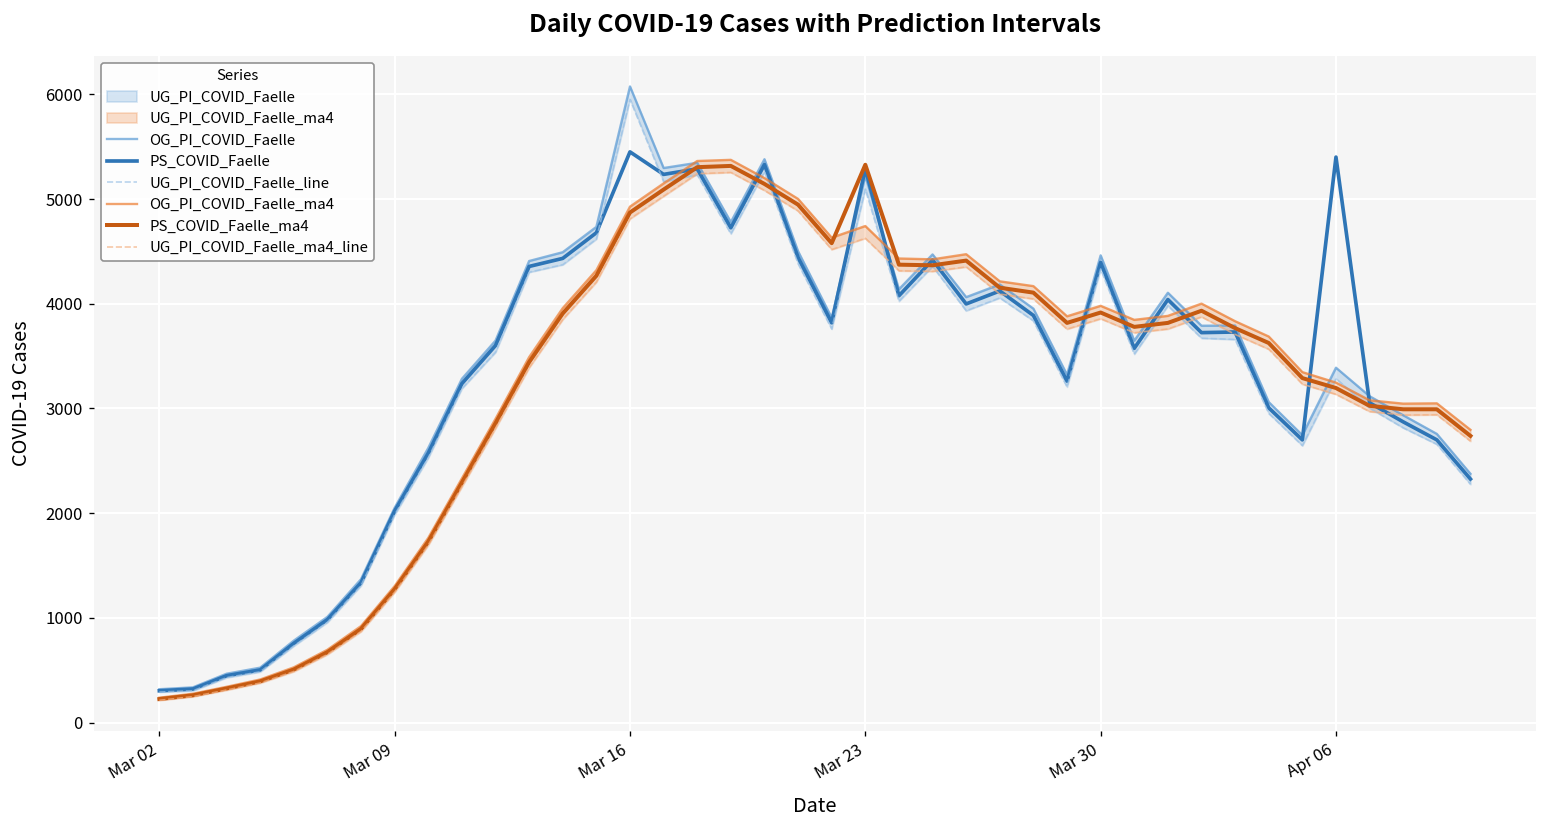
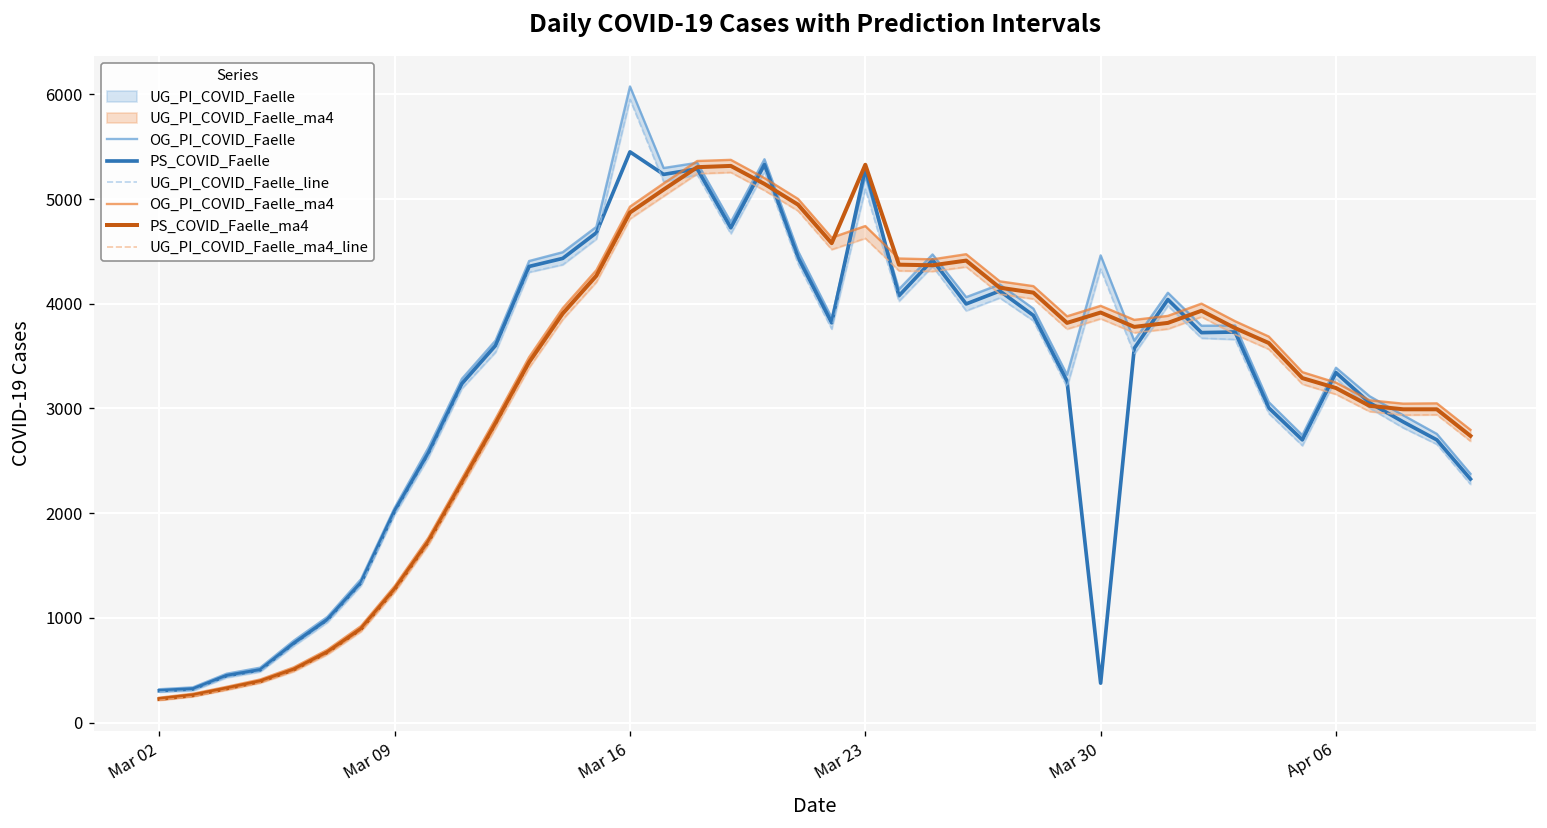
  {
    "PS_COVID_Faelle": {
      "Mar 09": 2000,
      "Mar 16": 5500,
      "Mar 23": 5300,
-     "Mar 30": 4400,
-     "Apr 06": 5400
+     "Mar 30": 400,
+     "Apr 06": 3300
    },
    "PS_COVID_Faelle_ma4": {
      "Mar 16": 4900,
      "Mar 23": 5300,
      "Mar 30": 3900,
      "Apr 06": 3200
    }
  }
